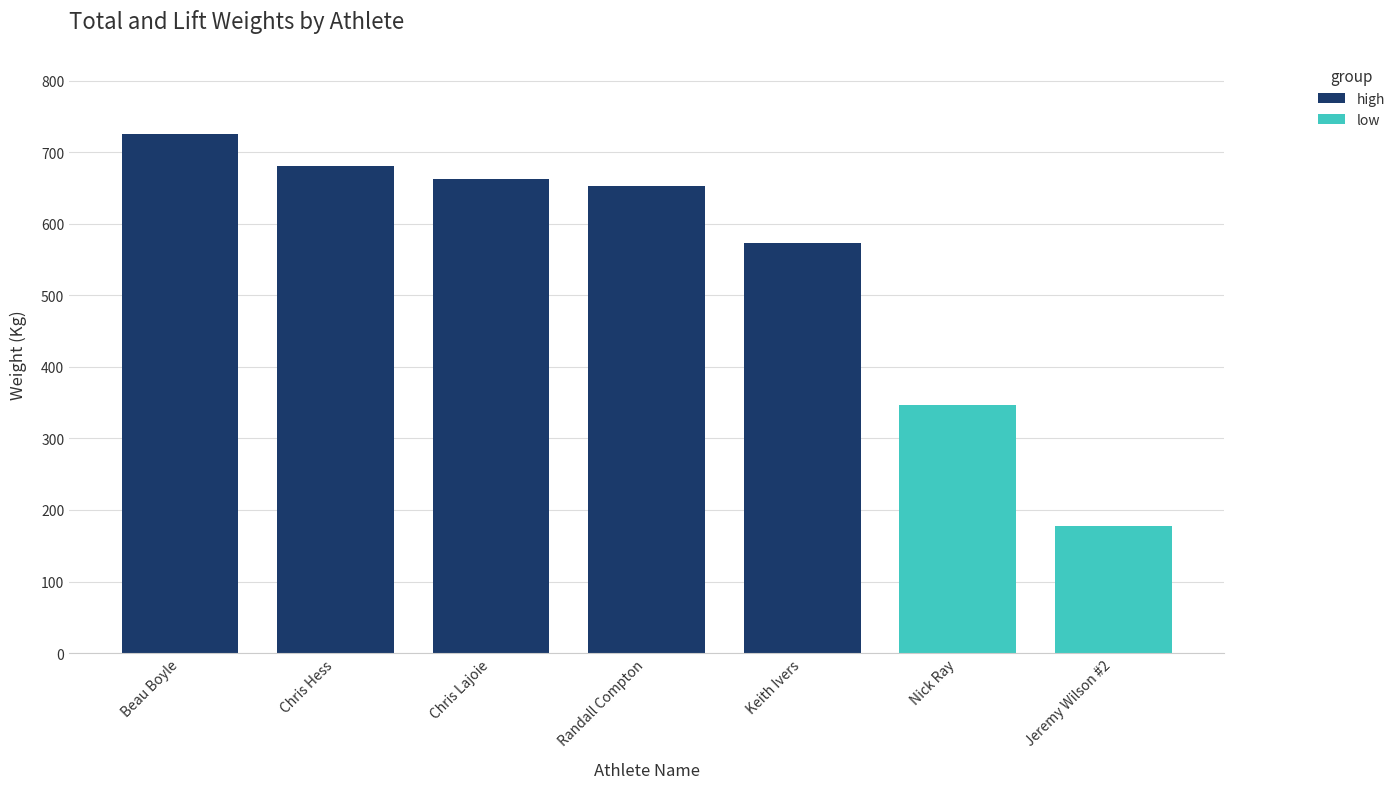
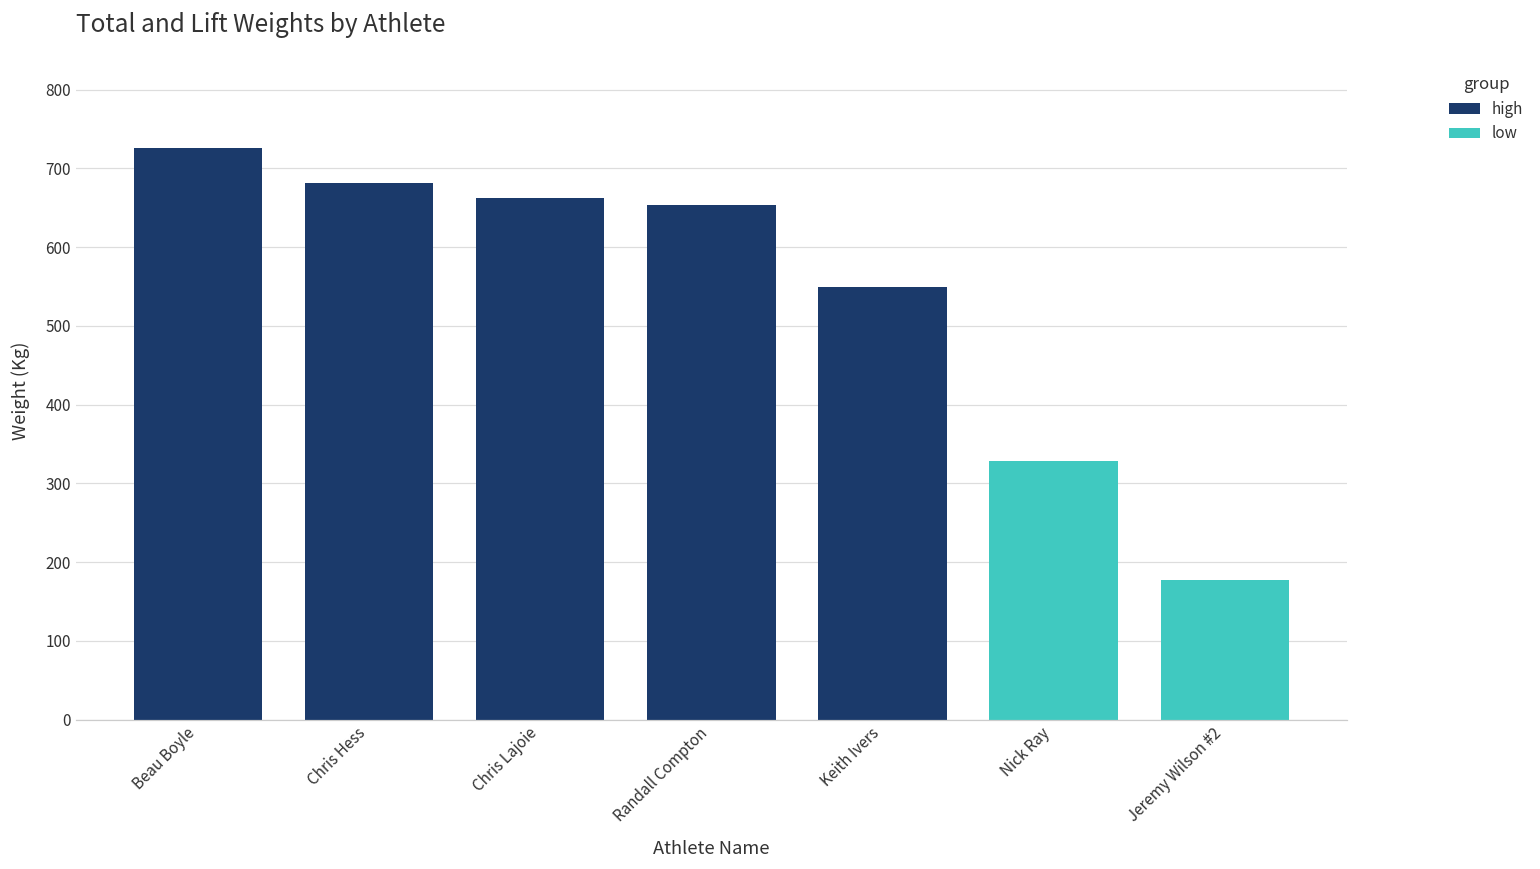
  {
    "Beau Boyle": 730,
    "Chris Hess": 680,
    "Chris Lajoie": 660,
    "Randall Compton": 650,
-   "Keith Ivers": 570,
-   "Nick Ray": 350,
+   "Keith Ivers": 550,
+   "Nick Ray": 330,
    "Jeremy Wilson #2": 180
  }
